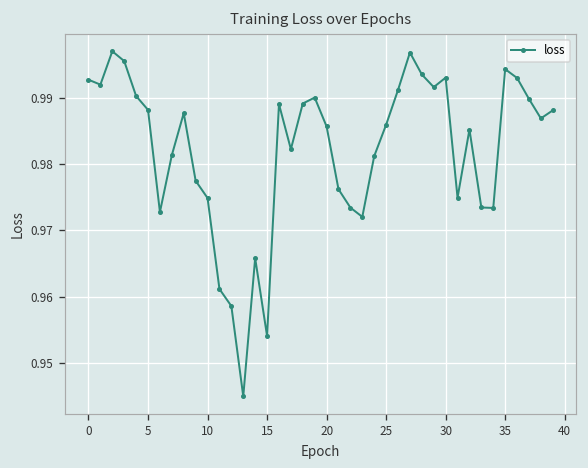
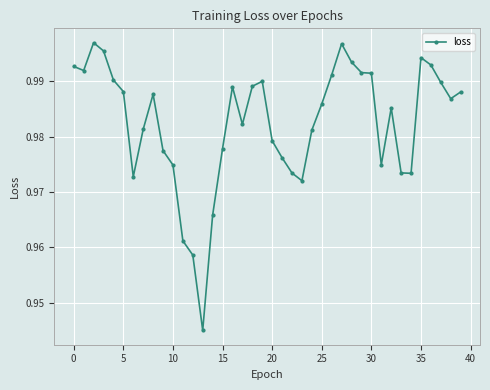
  {
    "0": 0.993,
    "5": 0.988,
    "10": 0.975,
-   "15": 0.954,
-   "20": 0.986,
+   "15": 0.978,
+   "20": 0.979,
    "25": 0.986,
-   "30": 0.993,
+   "30": 0.991,
    "35": 0.994
  }
